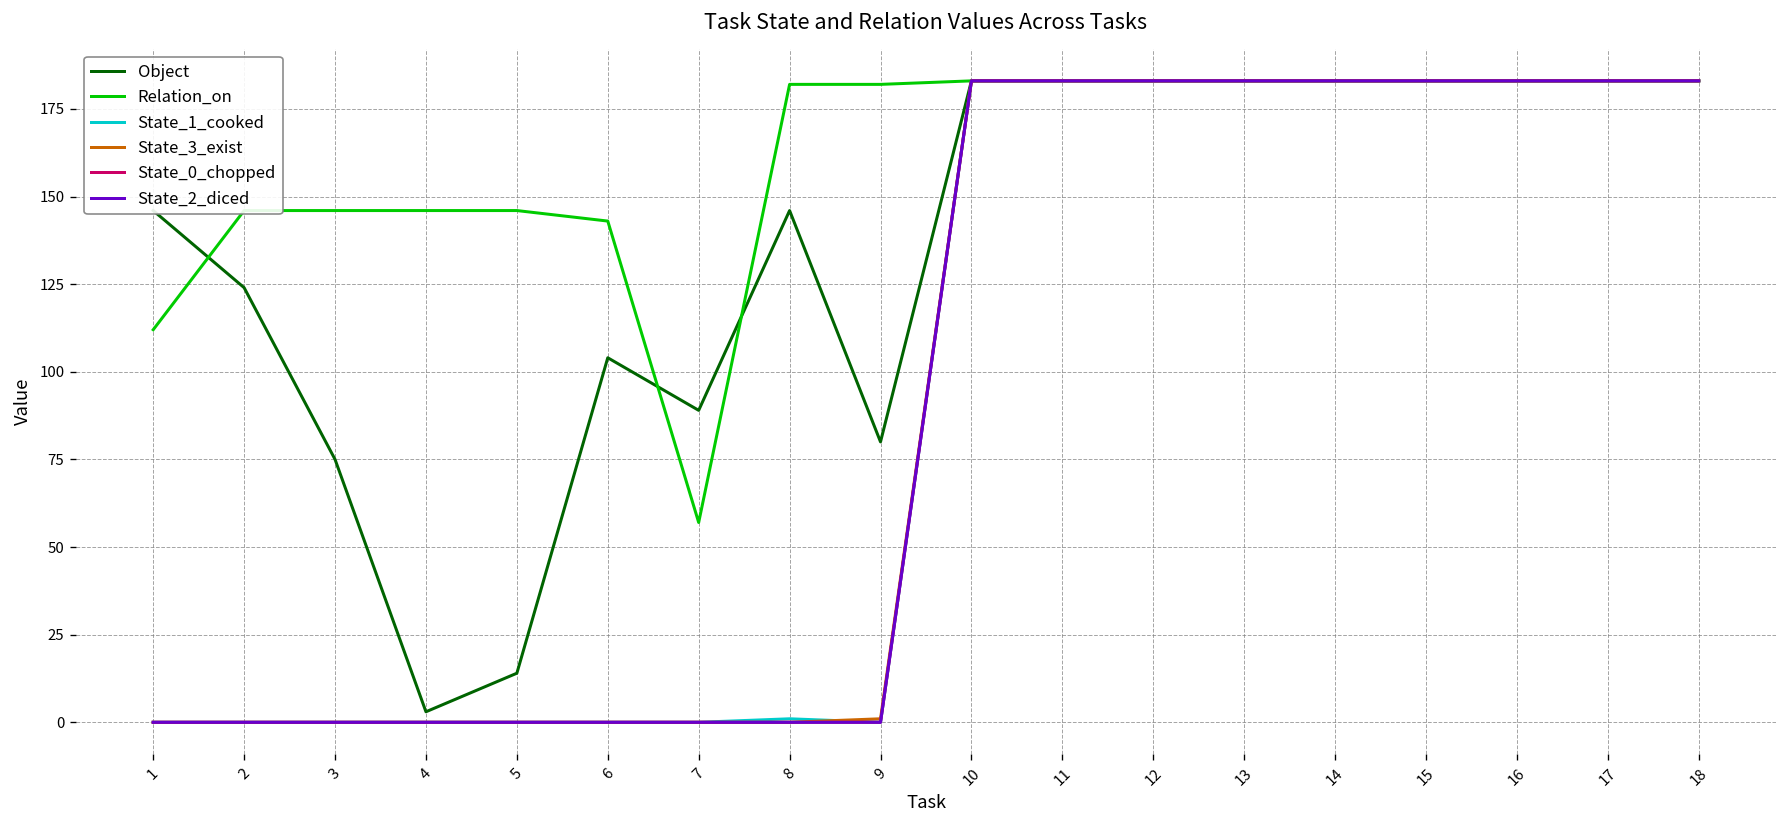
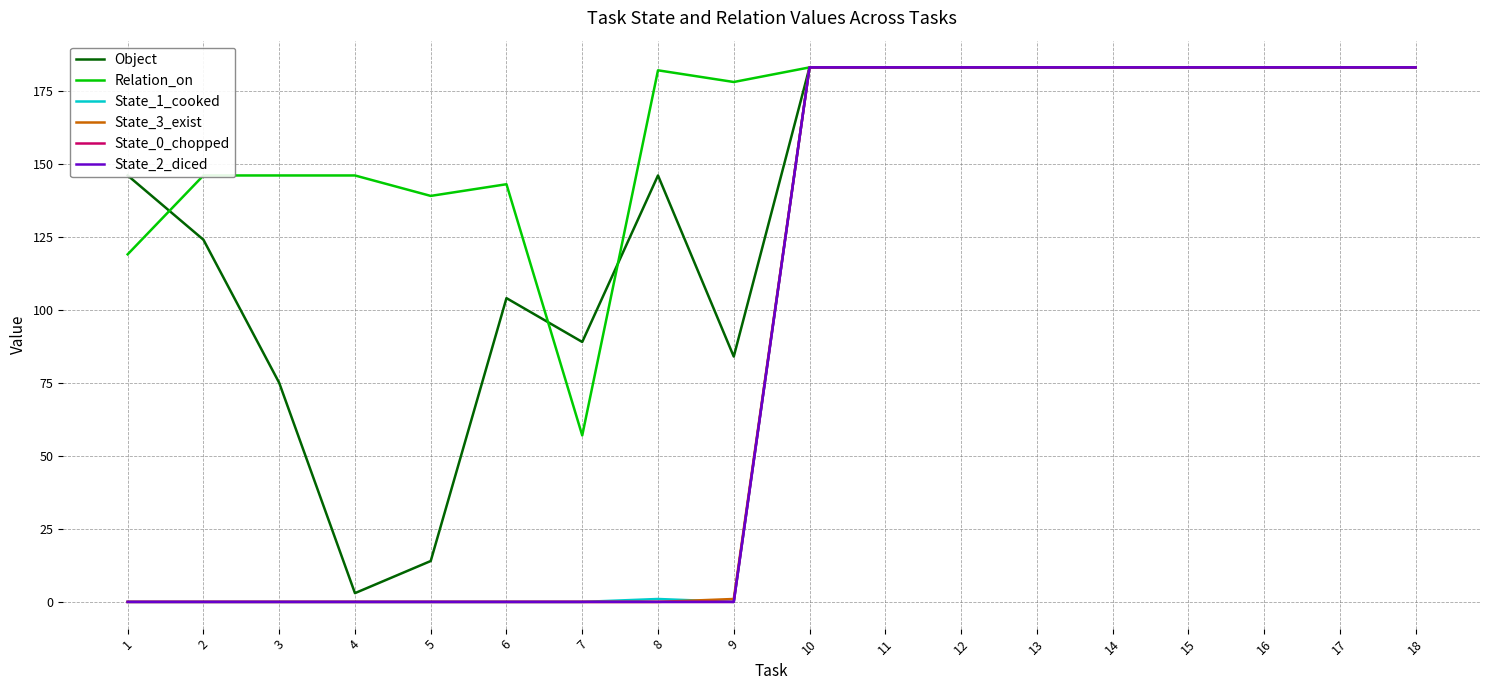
  {
    "Object": {
      "2": 124,
      "3": 75,
      "4": 3,
      "5": 14,
      "6": 104,
      "7": 89,
      "8": 146,
-     "9": 80
+     "9": 84
    },
    "Relation_on": {
-     "1": 112,
+     "1": 119,
      "3": 146,
      "4": 146,
-     "5": 146,
+     "5": 139,
      "6": 143,
      "7": 57,
      "8": 182,
-     "9": 182
+     "9": 178
    },
    "State_1_cooked": {
      "8": 1
    },
    "State_3_exist": {
      "9": 1
    }
  }
